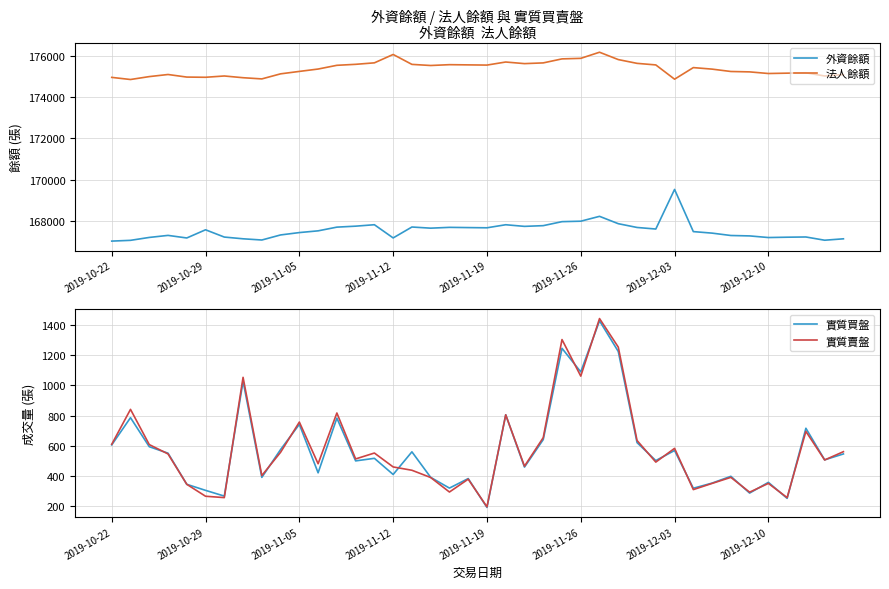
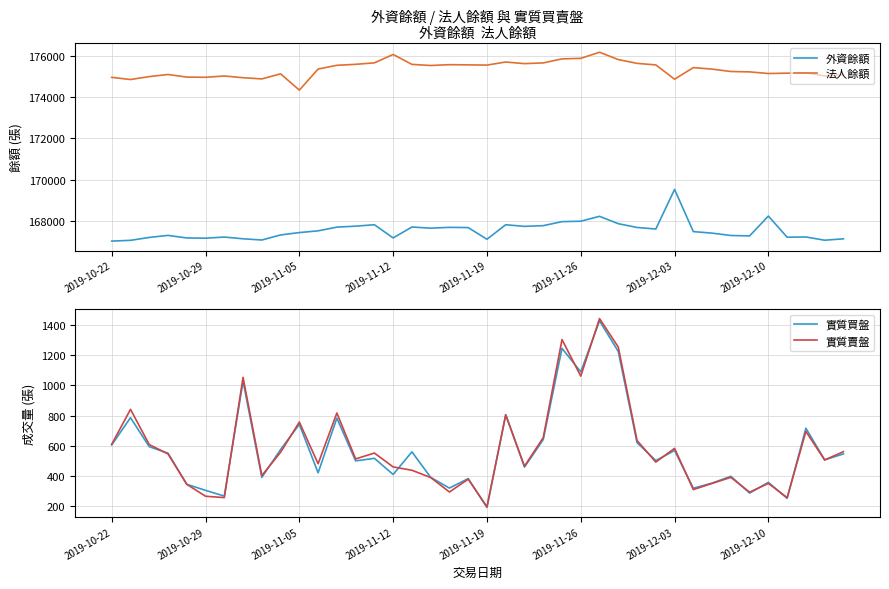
  {
    "外資餘額 / 法人餘額 與 實質買賣盤 外資餘額 法人餘額": {
      "外資餘額": {
        "2019-10-22": 167000,
-       "2019-10-29": 167600,
+       "2019-10-29": 167200,
        "2019-11-05": 167400,
        "2019-11-12": 167200,
-       "2019-11-19": 167700,
+       "2019-11-19": 167100,
        "2019-11-26": 168000,
        "2019-12-03": 169500,
-       "2019-12-10": 167200
+       "2019-12-10": 168200
      },
      "法人餘額": {
        "2019-10-22": 175000,
        "2019-10-29": 175000,
-       "2019-11-05": 175300,
+       "2019-11-05": 174300,
        "2019-11-12": 176100,
        "2019-11-19": 175600,
        "2019-11-26": 175900,
        "2019-12-03": 174900,
        "2019-12-10": 175100
      }
    }
  }
